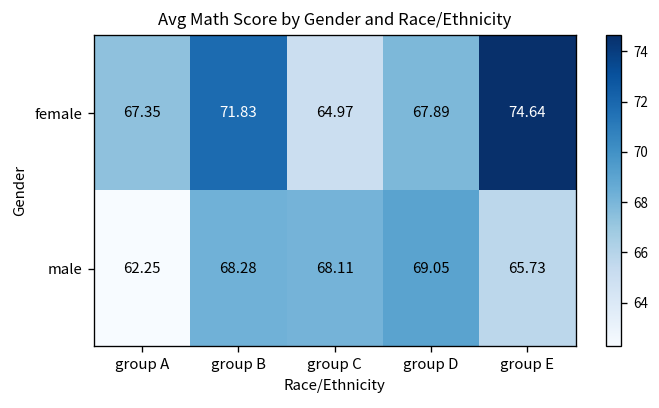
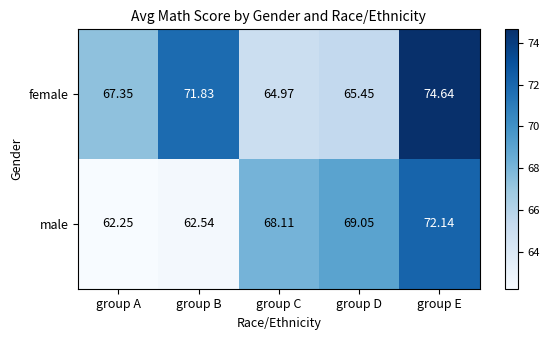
  {
    "female": {
      "group A": 67.35,
      "group B": 71.83,
      "group C": 64.97,
-     "group D": 67.89,
+     "group D": 65.45,
      "group E": 74.64
    },
    "male": {
      "group A": 62.25,
-     "group B": 68.28,
+     "group B": 62.54,
      "group C": 68.11,
      "group D": 69.05,
-     "group E": 65.73
+     "group E": 72.14
    }
  }
